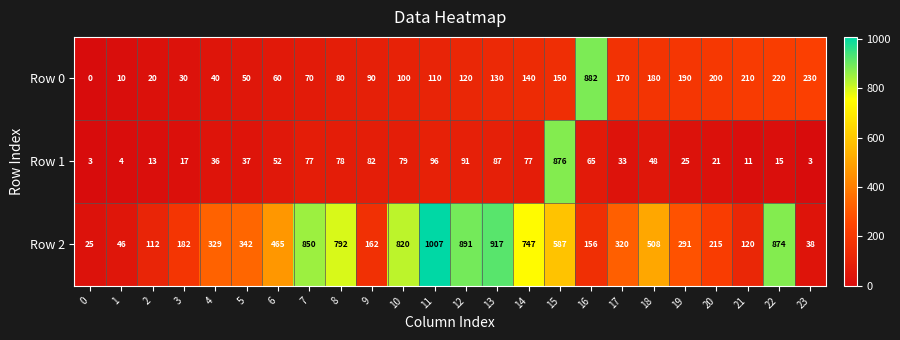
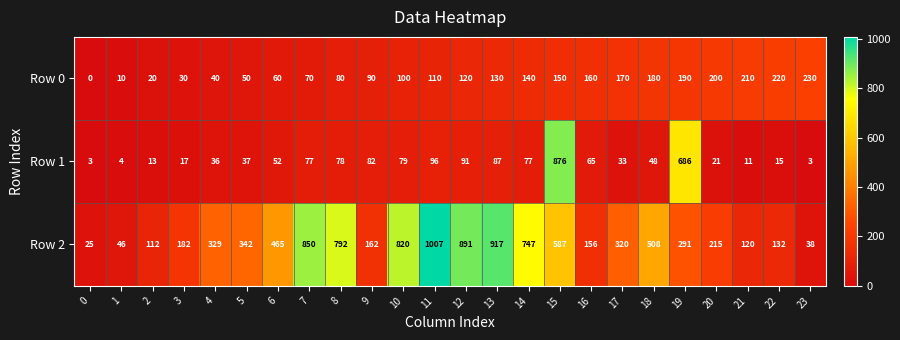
  {
    "Row 0": {
      "0": 0,
      "1": 10,
      "2": 20,
      "3": 30,
      "4": 40,
      "5": 50,
      "6": 60,
      "7": 70,
      "8": 80,
      "9": 90,
      "10": 100,
      "11": 110,
      "12": 120,
      "13": 130,
      "14": 140,
      "15": 150,
-     "16": 882,
+     "16": 160,
      "17": 170,
      "18": 180,
      "19": 190,
      "20": 200,
      "21": 210,
      "22": 220,
      "23": 230
    },
    "Row 1": {
      "0": 3,
      "1": 4,
      "2": 13,
      "3": 17,
      "4": 36,
      "5": 37,
      "6": 52,
      "7": 77,
      "8": 78,
      "9": 82,
      "10": 79,
      "11": 96,
      "12": 91,
      "13": 87,
      "14": 77,
      "15": 876,
      "16": 65,
      "17": 33,
      "18": 48,
-     "19": 25,
+     "19": 686,
      "20": 21,
      "21": 11,
      "22": 15,
      "23": 3
    },
    "Row 2": {
      "0": 25,
      "1": 46,
      "2": 112,
      "3": 182,
      "4": 329,
      "5": 342,
      "6": 465,
      "7": 850,
      "8": 792,
      "9": 162,
      "10": 820,
      "11": 1007,
      "12": 891,
      "13": 917,
      "14": 747,
      "15": 587,
      "16": 156,
      "17": 320,
      "18": 508,
      "19": 291,
      "20": 215,
      "21": 120,
-     "22": 874,
+     "22": 132,
      "23": 38
    }
  }
